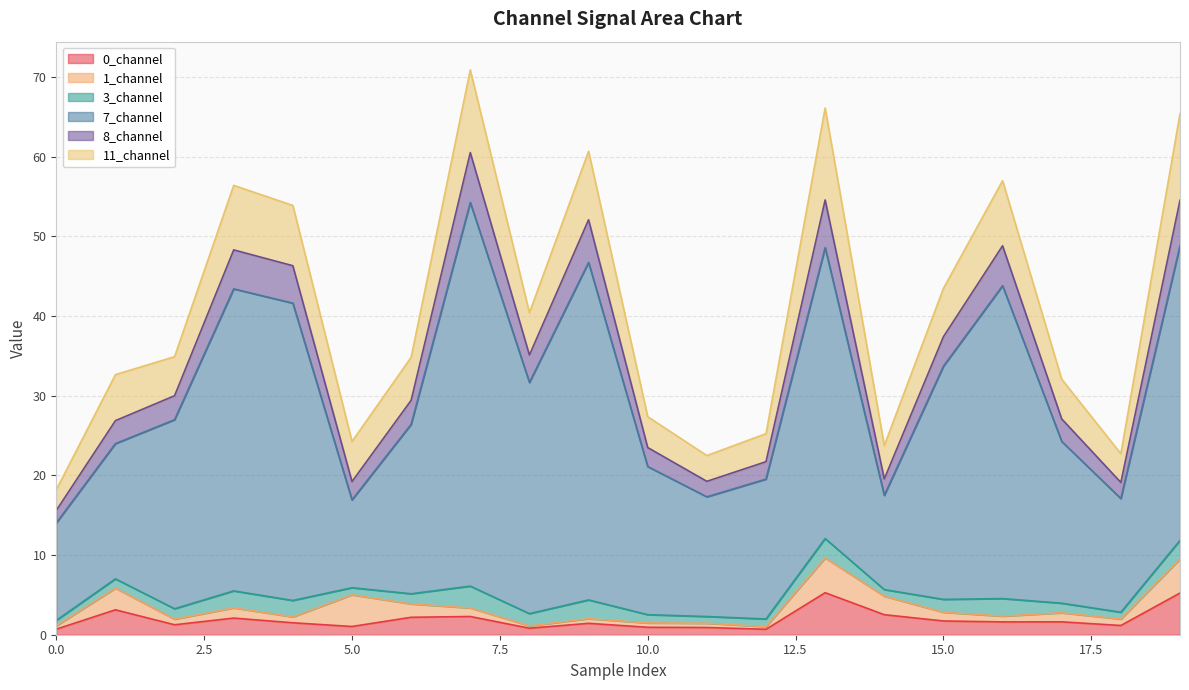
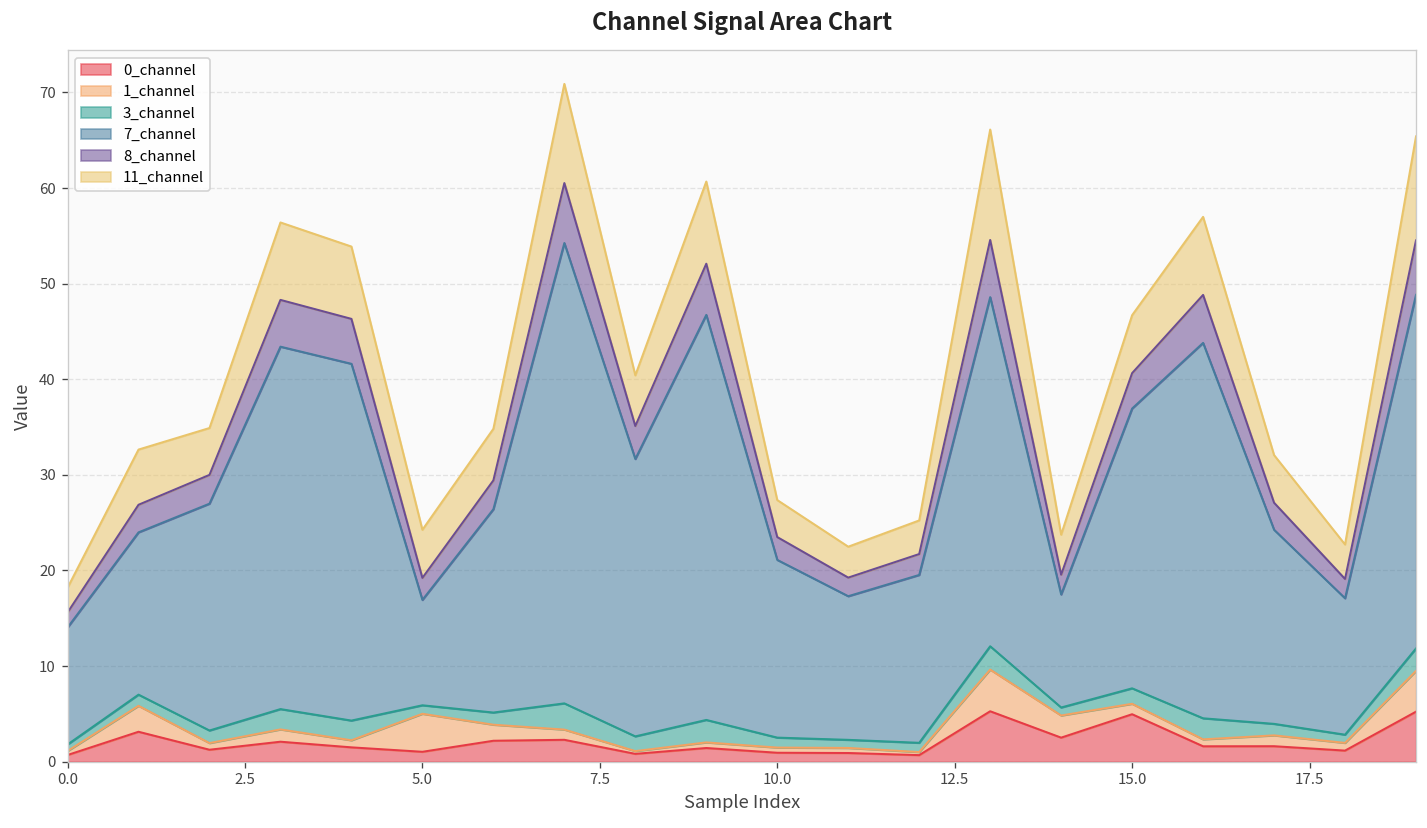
  {
    "0_channel": {
      "0.0": 1,
      "5.0": 1,
      "10.0": 1,
-     "15.0": 2
+     "15.0": 5
    }
  }
